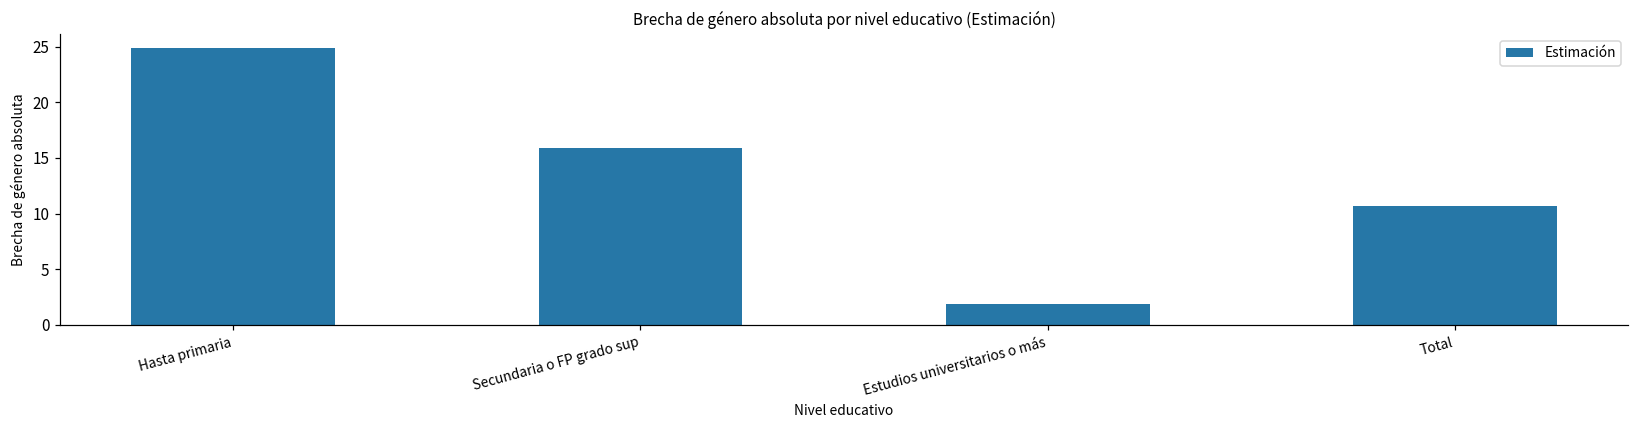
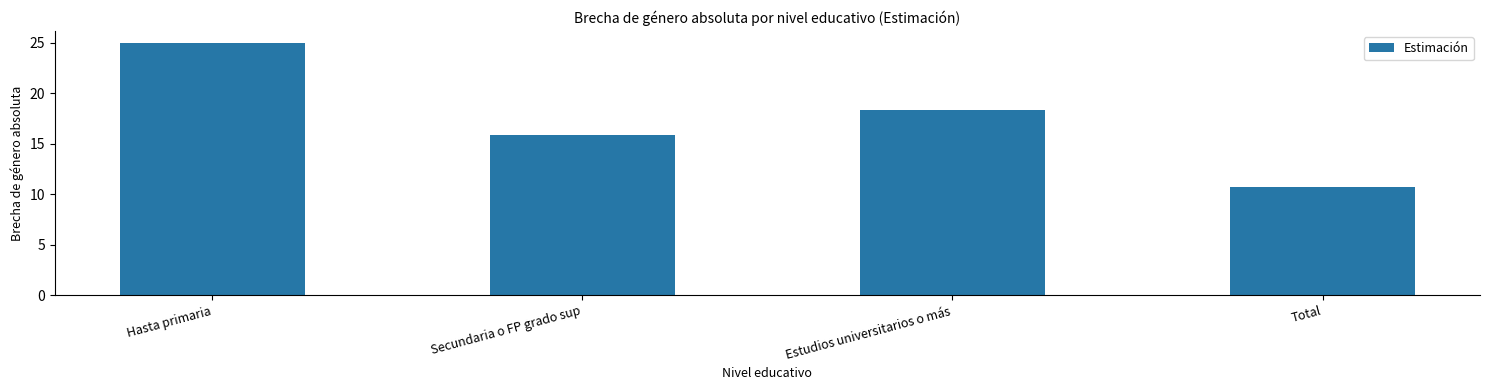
  {
    "Hasta primaria": 24.9,
    "Secundaria o FP grado sup": 15.9,
-   "Estudios universitarios o más": 1.9,
+   "Estudios universitarios o más": 18.3,
    "Total": 10.7
  }
